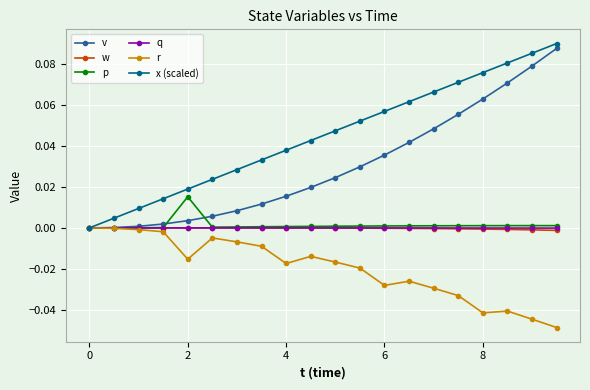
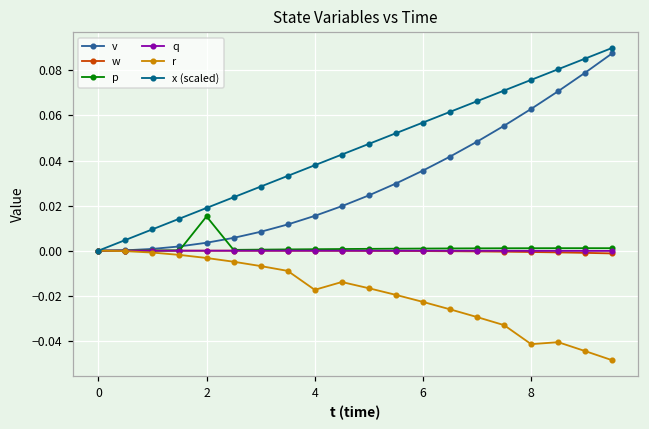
  {
    "p": {
      "2": 0.015
    },
    "r": {
-     "2": -0.015,
+     "2": -0.003,
      "4": -0.017,
-     "6": -0.028,
+     "6": -0.023,
      "8": -0.041
    }
  }
